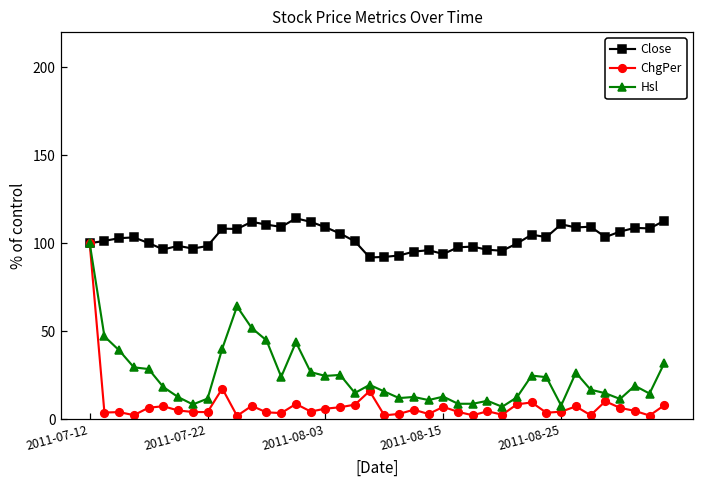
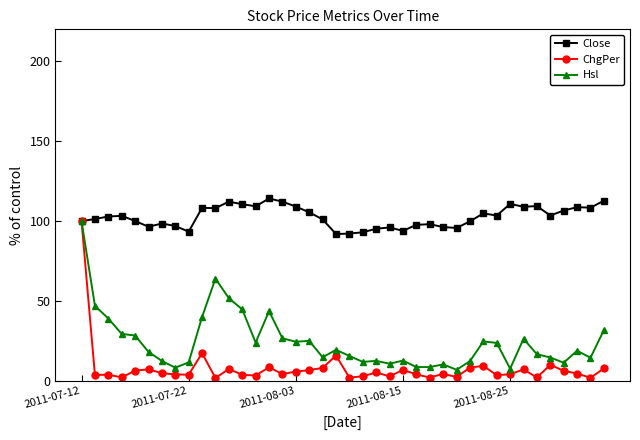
  {
    "Close": {
-     "2011-07-22": 98,
+     "2011-07-22": 93,
      "2011-08-03": 109,
      "2011-08-15": 94,
      "2011-08-25": 111
    },
    "ChgPer": {
      "2011-07-22": 4,
      "2011-08-03": 6,
      "2011-08-15": 7,
      "2011-08-25": 4
    },
    "Hsl": {
      "2011-07-22": 12,
      "2011-08-03": 25,
      "2011-08-15": 13,
      "2011-08-25": 8
    }
  }
